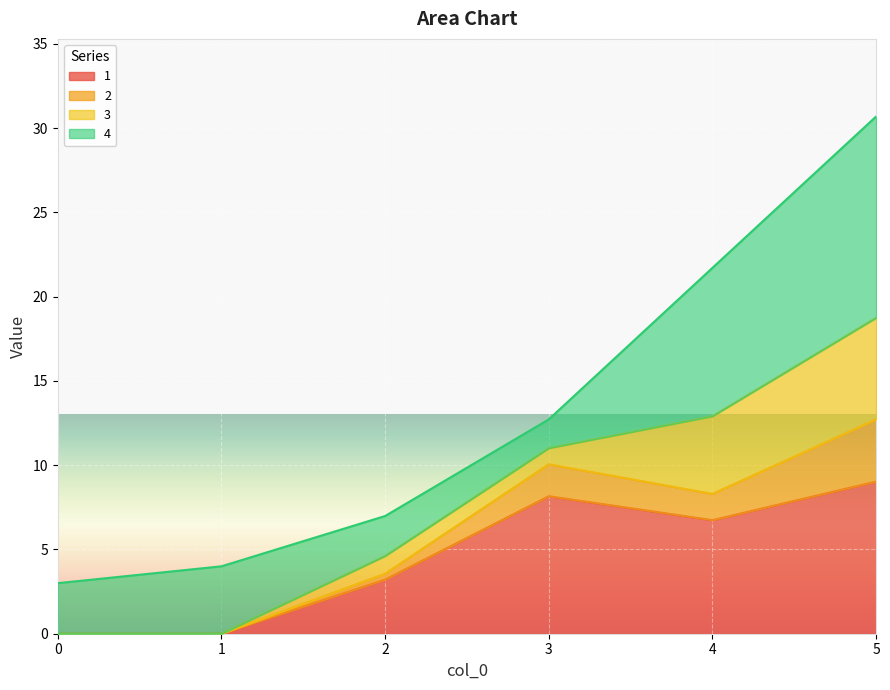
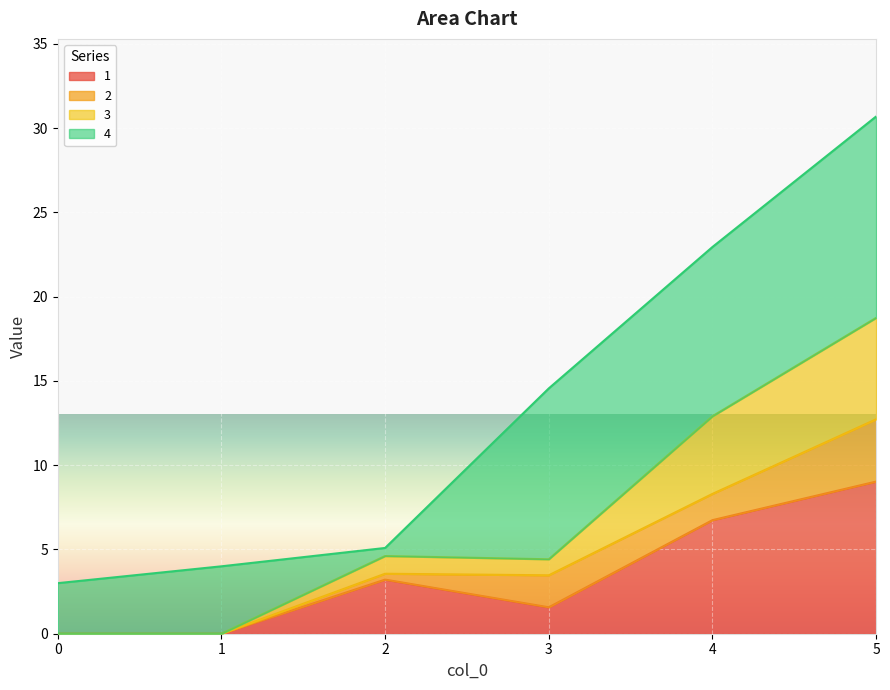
  {
    "1": {
      "2": 3.2,
-     "3": 8.2,
+     "3": 1.6,
      "4": 6.7,
      "5": 9.0
    },
    "4": {
      "0": 3.0,
      "1": 4.0,
-     "2": 2.4,
-     "3": 1.7,
-     "4": 8.8,
+     "2": 0.5,
+     "3": 10.1,
+     "4": 10.0,
      "5": 12.0
    }
  }
